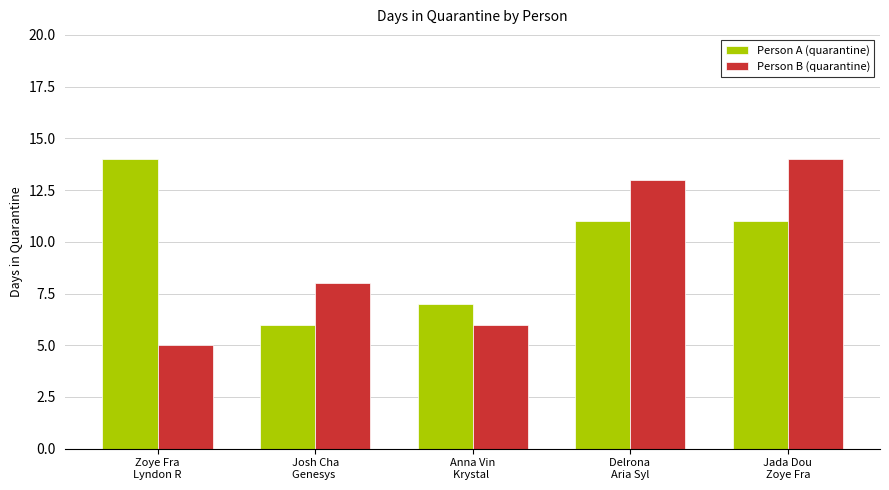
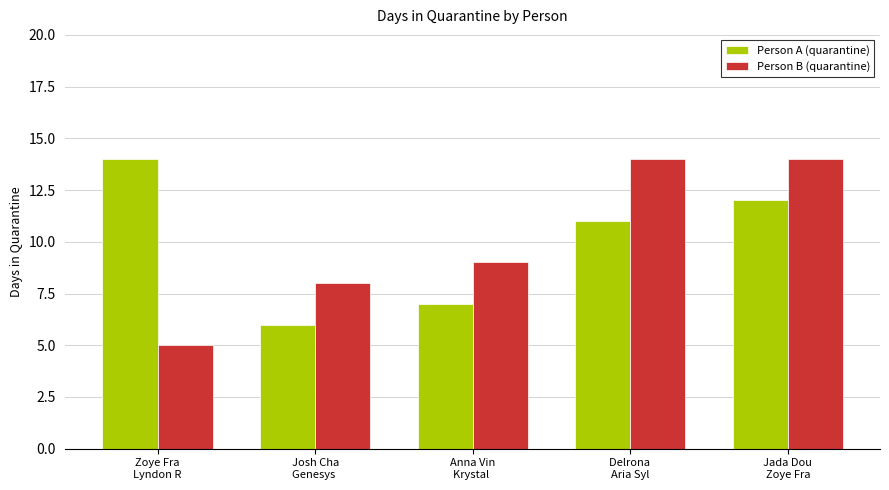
  {
    "Person A (quarantine)": {
      "Zoye Fra Lyndon R": 14,
      "Josh Cha Genesys": 6,
      "Anna Vin Krystal": 7,
      "Delrona Aria Syl": 11,
-     "Jada Dou Zoye Fra": 11
+     "Jada Dou Zoye Fra": 12
    },
    "Person B (quarantine)": {
      "Zoye Fra Lyndon R": 5,
      "Josh Cha Genesys": 8,
-     "Anna Vin Krystal": 6,
-     "Delrona Aria Syl": 13,
+     "Anna Vin Krystal": 9,
+     "Delrona Aria Syl": 14,
      "Jada Dou Zoye Fra": 14
    }
  }
